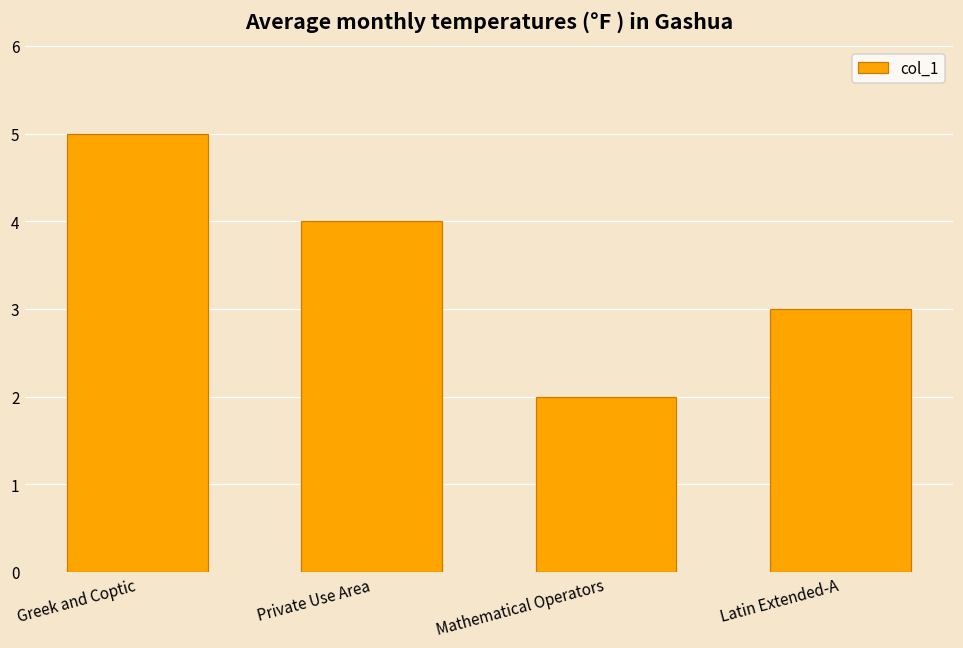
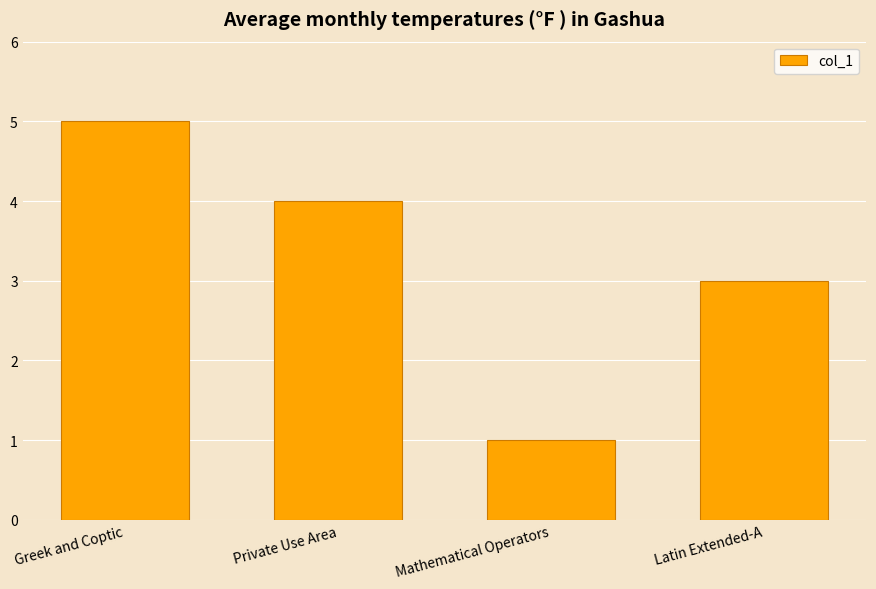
  {
    "Greek and Coptic": 5,
    "Private Use Area": 4,
-   "Mathematical Operators": 2,
+   "Mathematical Operators": 1,
    "Latin Extended-A": 3
  }
